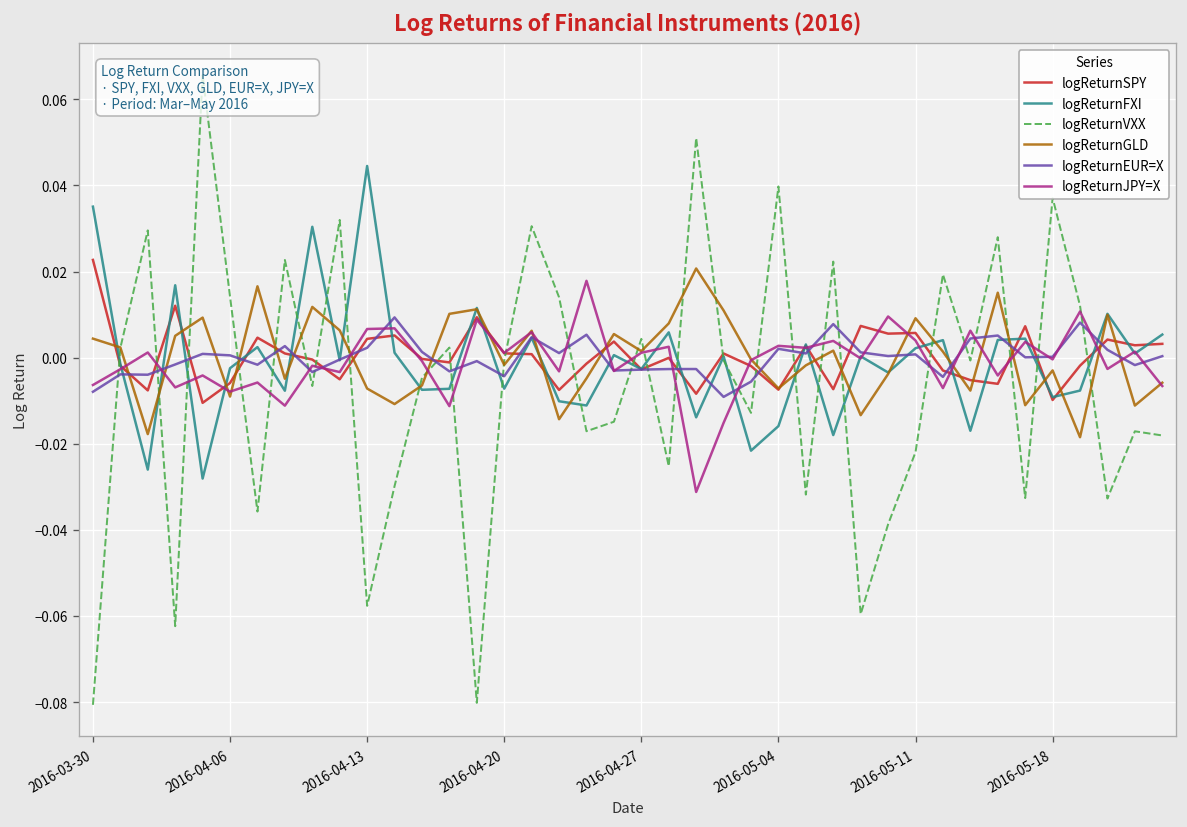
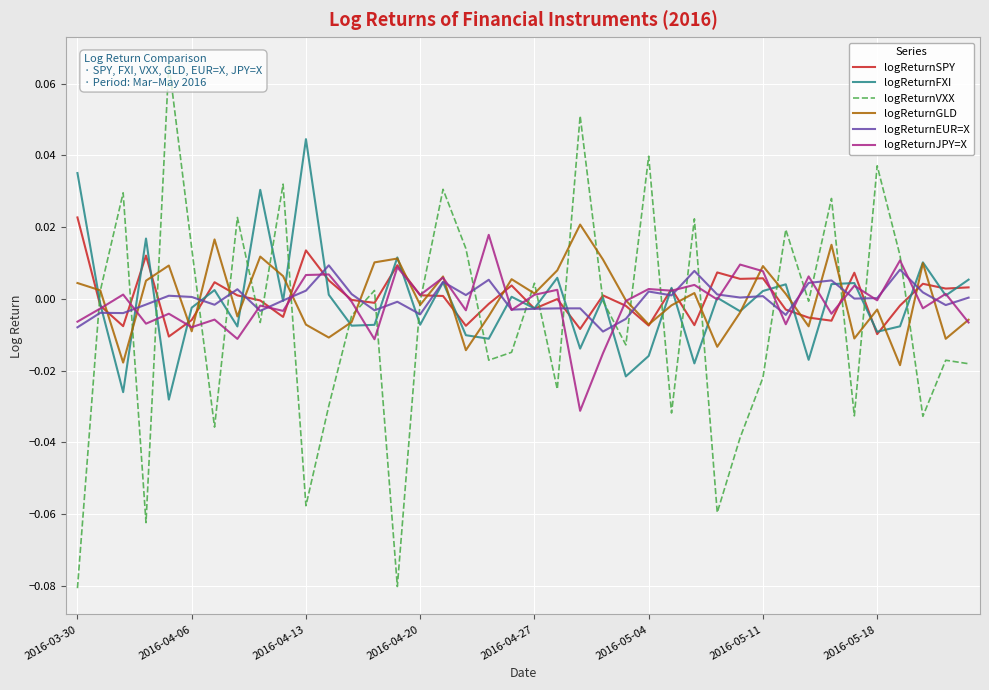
  {
    "logReturnSPY": {
      "2016-03-30": 0.023,
      "2016-04-06": -0.006,
-     "2016-04-13": 0.004,
+     "2016-04-13": 0.014,
      "2016-05-11": 0.006
    },
    "logReturnFXI": {
      "2016-03-30": 0.035,
      "2016-04-06": -0.002,
      "2016-04-13": 0.045,
      "2016-04-20": -0.007,
      "2016-05-04": -0.016,
      "2016-05-11": 0.002
    },
    "logReturnVXX": {
      "2016-03-30": -0.081,
      "2016-04-06": 0.014,
      "2016-04-13": -0.058,
      "2016-04-20": -0.001,
      "2016-04-27": 0.004,
      "2016-05-04": 0.040,
      "2016-05-11": -0.022,
      "2016-05-18": 0.037
    },
    "logReturnGLD": {
      "2016-03-30": 0.004,
      "2016-04-06": -0.009,
      "2016-04-13": -0.007,
      "2016-04-20": -0.002,
      "2016-05-11": 0.009,
      "2016-05-18": -0.003
    },
    "logReturnEUR=X": {
      "2016-03-30": -0.008,
      "2016-04-06": 0.001,
      "2016-04-13": 0.002,
      "2016-04-20": -0.004,
      "2016-05-11": 0.001
    },
    "logReturnJPY=X": {
      "2016-03-30": -0.006,
      "2016-04-06": -0.008,
      "2016-04-13": 0.007,
-     "2016-05-11": 0.004
+     "2016-05-11": 0.008
    }
  }
